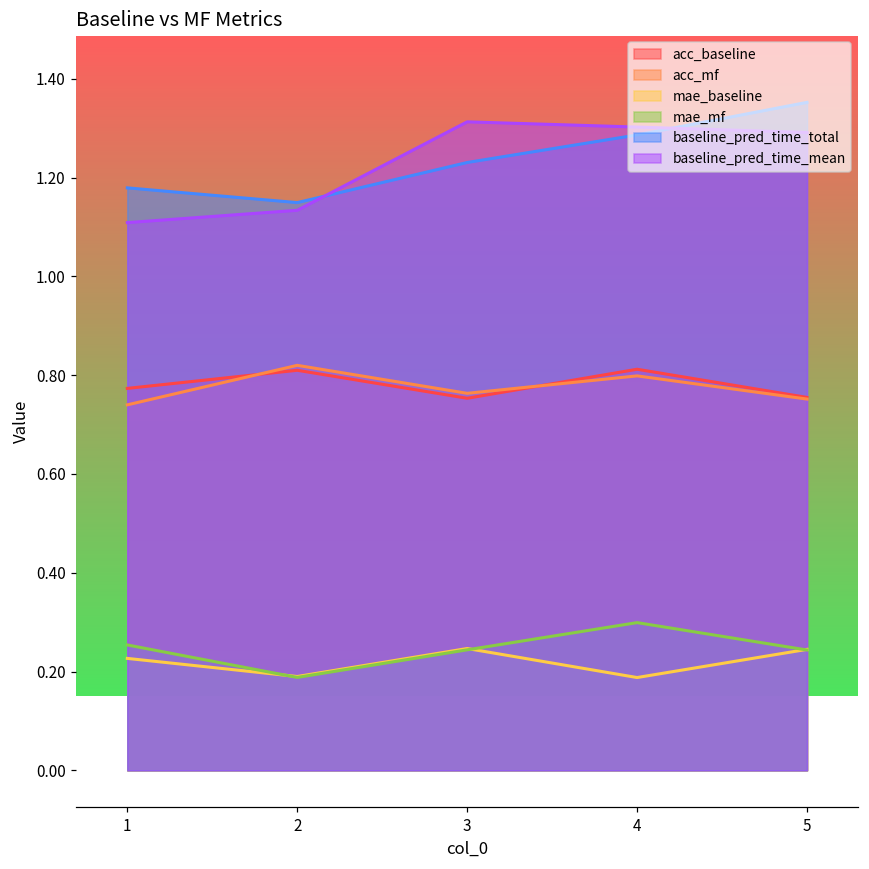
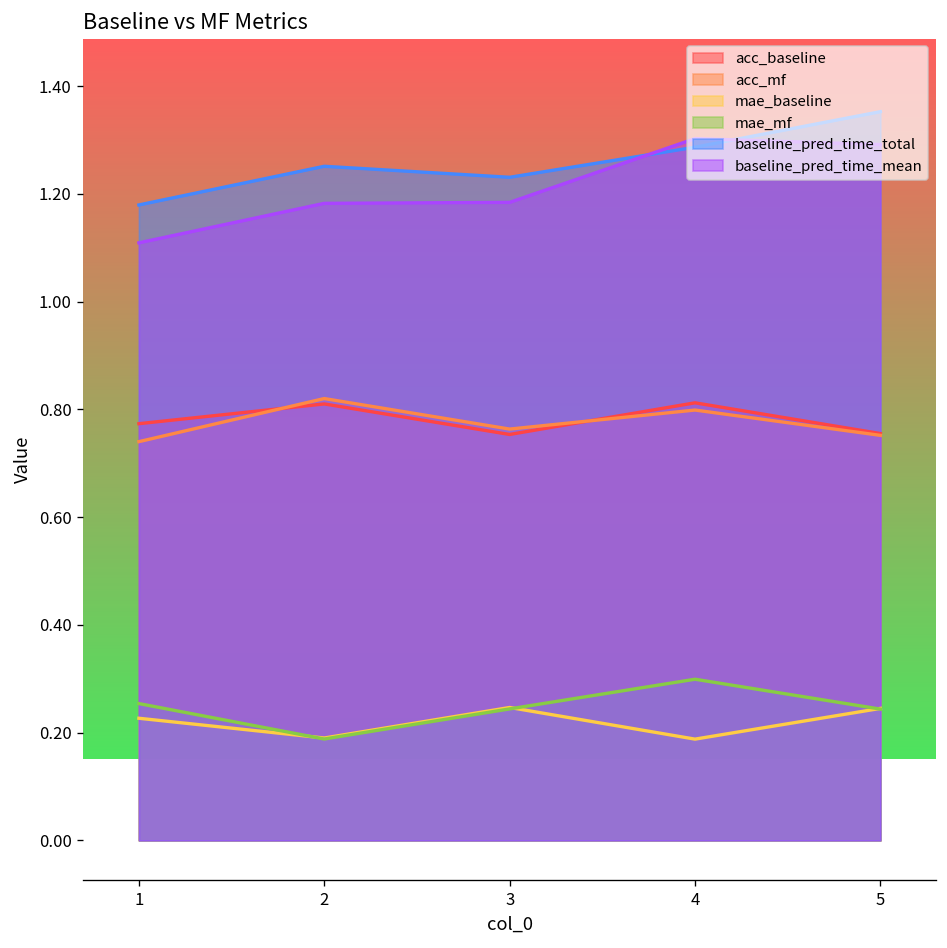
  {
    "mae_mf": {
      "1": 0.25,
      "4": 0.30
    },
    "baseline_pred_time_total": {
      "1": 1.18,
-     "2": 1.15,
+     "2": 1.25,
      "3": 1.23
    },
    "baseline_pred_time_mean": {
      "1": 1.11,
-     "2": 1.13,
-     "3": 1.31
+     "2": 1.18,
+     "3": 1.18
    }
  }
